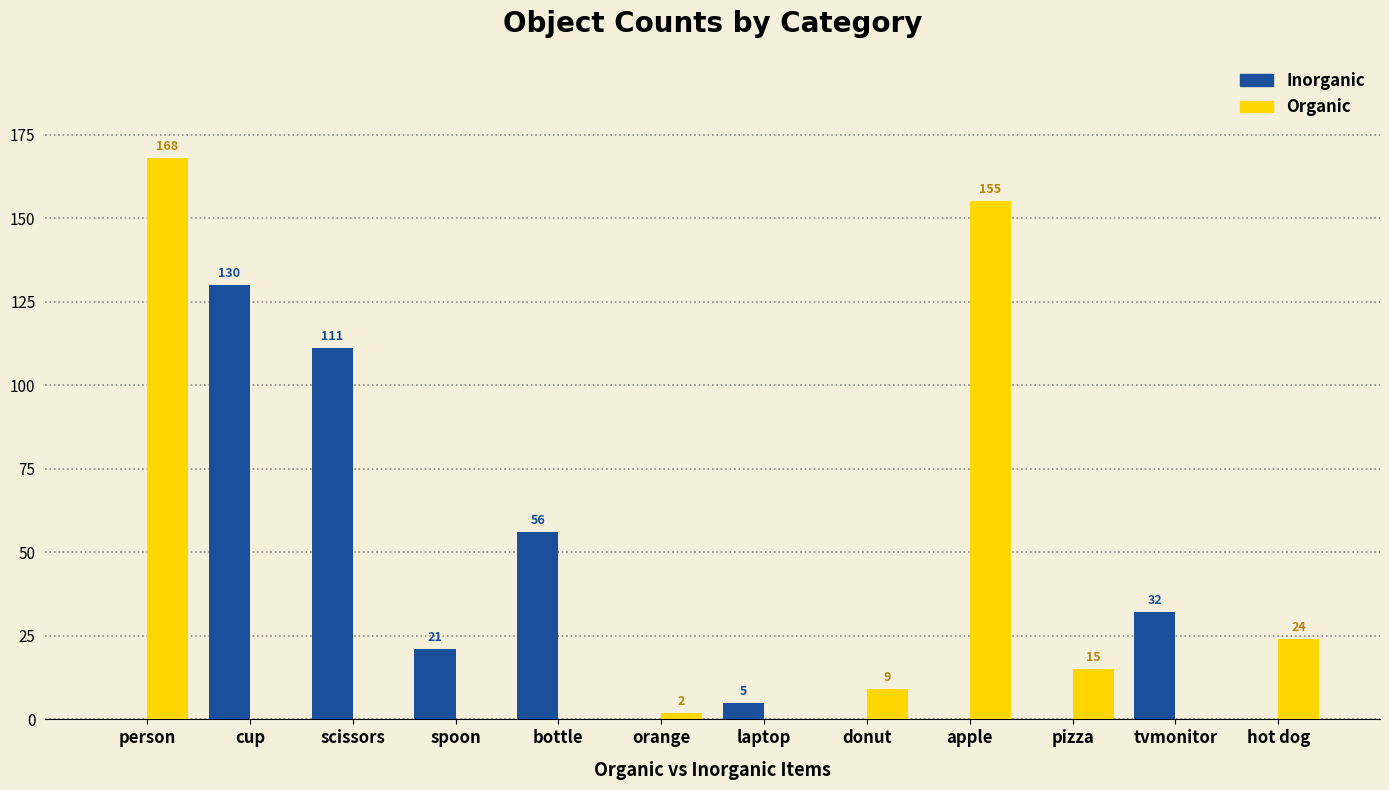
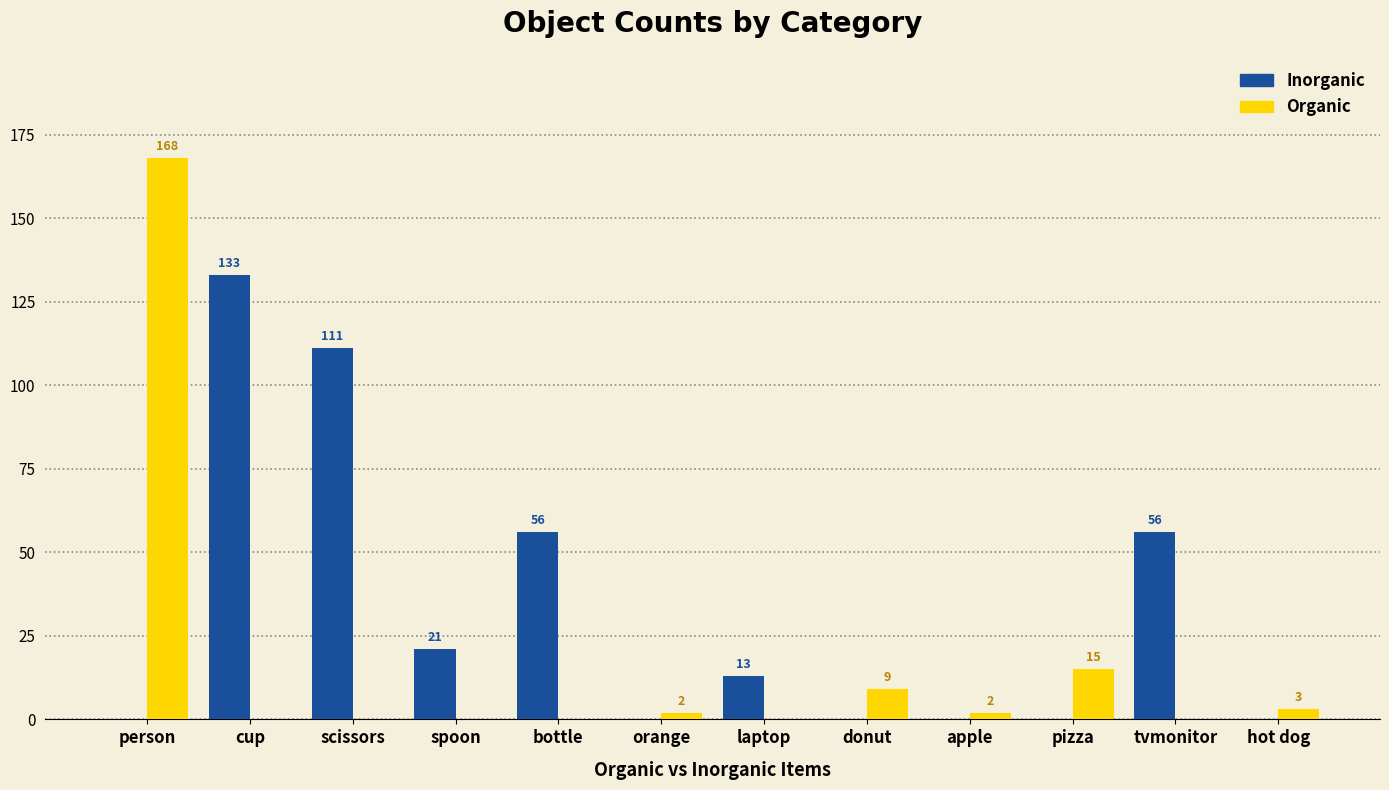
  {
    "Inorganic": {
-     "cup": 130,
+     "cup": 133,
      "scissors": 111,
      "spoon": 21,
      "bottle": 56,
-     "laptop": 5,
-     "tvmonitor": 32
+     "laptop": 13,
+     "tvmonitor": 56
    },
    "Organic": {
      "person": 168,
      "orange": 2,
      "donut": 9,
-     "apple": 155,
+     "apple": 2,
      "pizza": 15,
-     "hot dog": 24
+     "hot dog": 3
    }
  }
